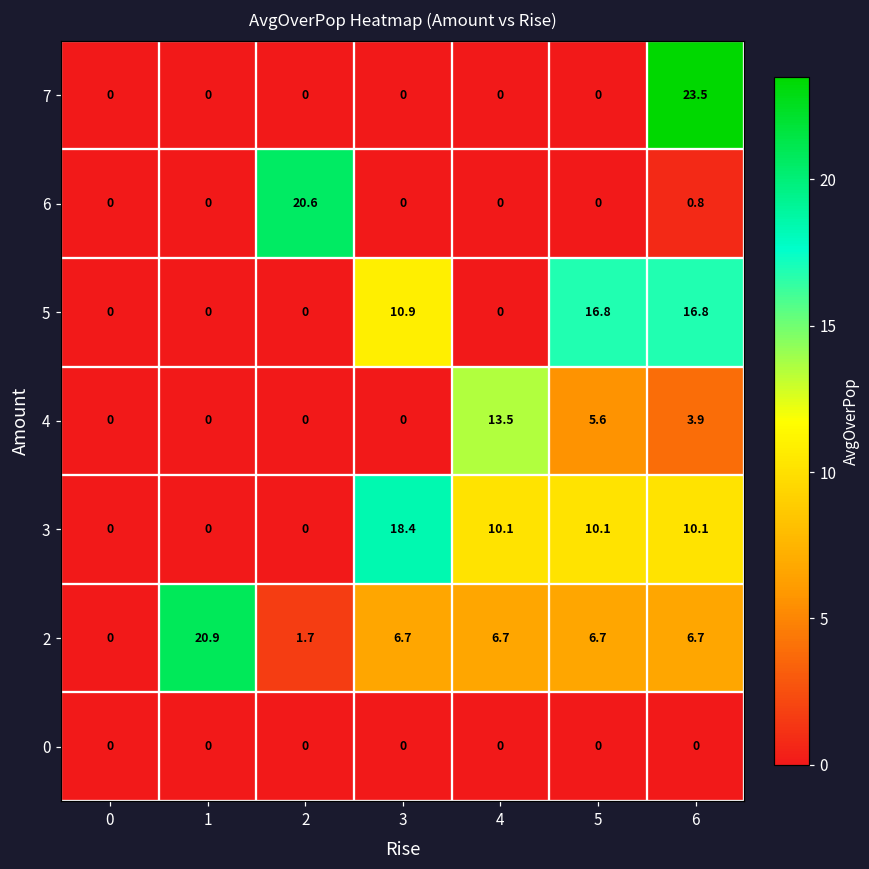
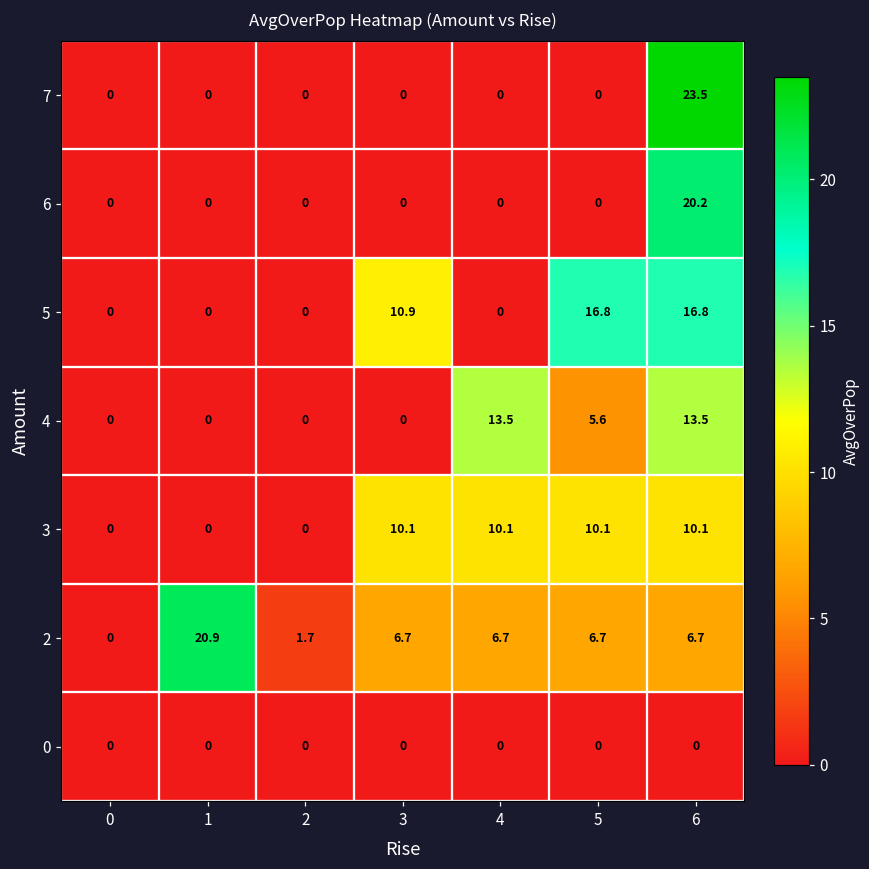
  {
    "7": {
      "0": 0,
      "1": 0,
      "2": 0,
      "3": 0,
      "4": 0,
      "5": 0,
      "6": 23.5
    },
    "6": {
      "0": 0,
      "1": 0,
-     "2": 20.6,
+     "2": 0,
      "3": 0,
      "4": 0,
      "5": 0,
-     "6": 0.8
+     "6": 20.2
    },
    "5": {
      "0": 0,
      "1": 0,
      "2": 0,
      "3": 10.9,
      "4": 0,
      "5": 16.8,
      "6": 16.8
    },
    "4": {
      "0": 0,
      "1": 0,
      "2": 0,
      "3": 0,
      "4": 13.5,
      "5": 5.6,
-     "6": 3.9
+     "6": 13.5
    },
    "3": {
      "0": 0,
      "1": 0,
      "2": 0,
-     "3": 18.4,
+     "3": 10.1,
      "4": 10.1,
      "5": 10.1,
      "6": 10.1
    },
    "2": {
      "0": 0,
      "1": 20.9,
      "2": 1.7,
      "3": 6.7,
      "4": 6.7,
      "5": 6.7,
      "6": 6.7
    },
    "0": {
      "0": 0,
      "1": 0,
      "2": 0,
      "3": 0,
      "4": 0,
      "5": 0,
      "6": 0
    }
  }
